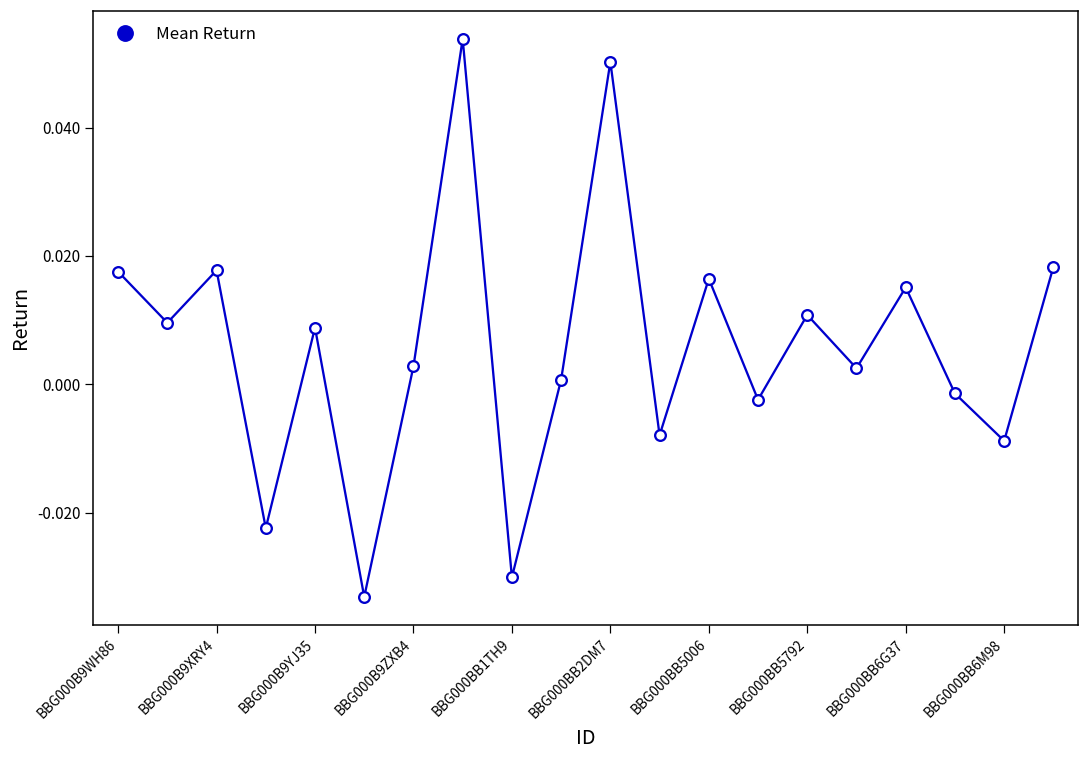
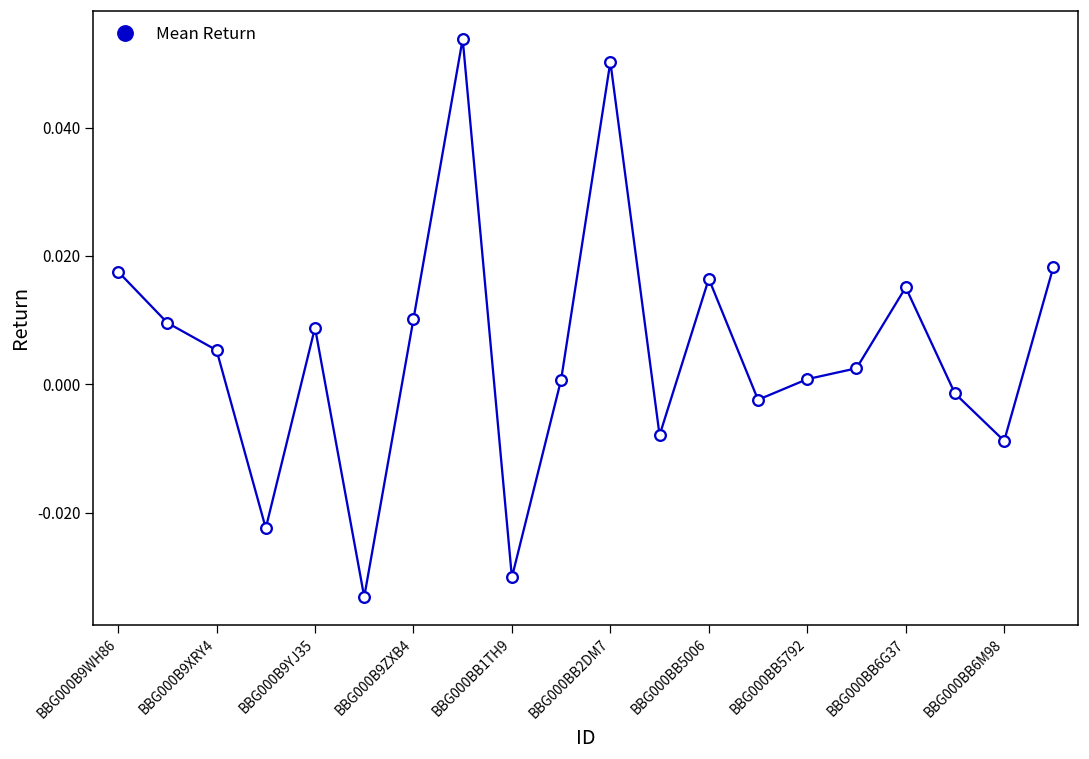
  {
    "BBG000B9WH86": 0.018,
-   "BBG000B9XRY4": 0.018,
+   "BBG000B9XRY4": 0.005,
    "BBG000B9YJ35": 0.009,
-   "BBG000B9ZXB4": 0.003,
+   "BBG000B9ZXB4": 0.010,
    "BBG000BB1TH9": -0.030,
    "BBG000BB2DM7": 0.050,
    "BBG000BB5006": 0.016,
-   "BBG000BB5792": 0.011,
+   "BBG000BB5792": 0.001,
    "BBG000BB6G37": 0.015,
    "BBG000BB6M98": -0.009
  }
